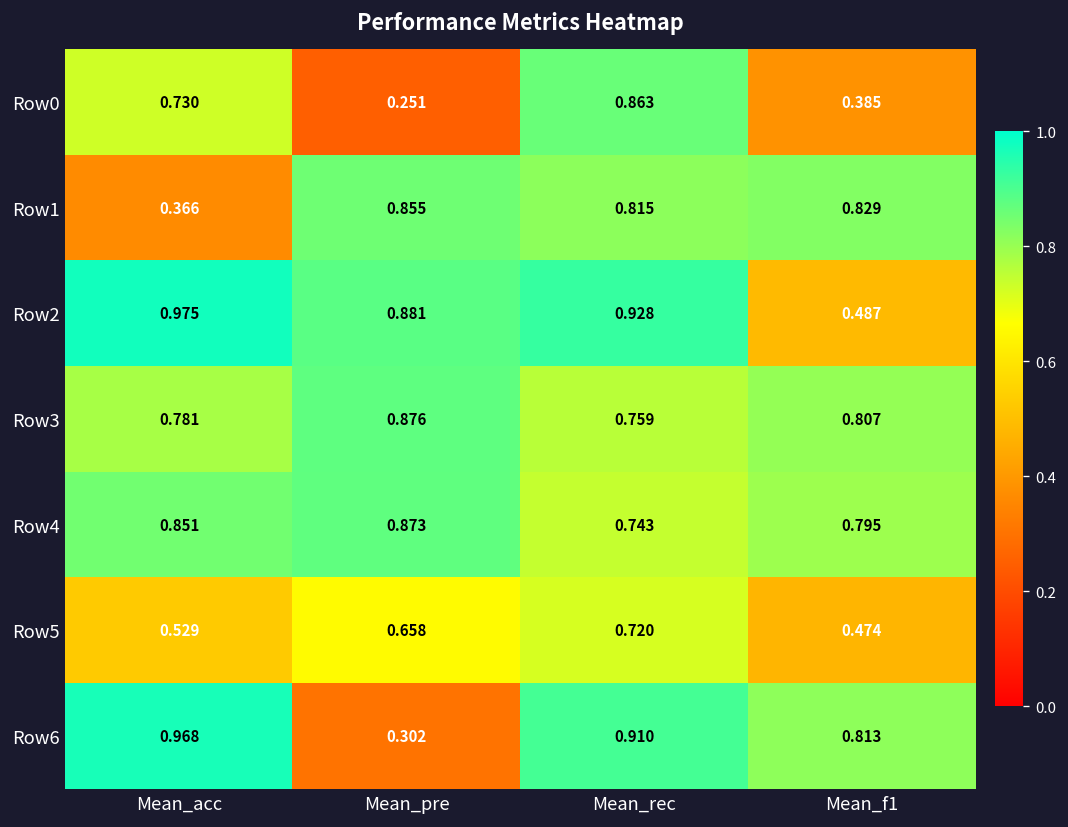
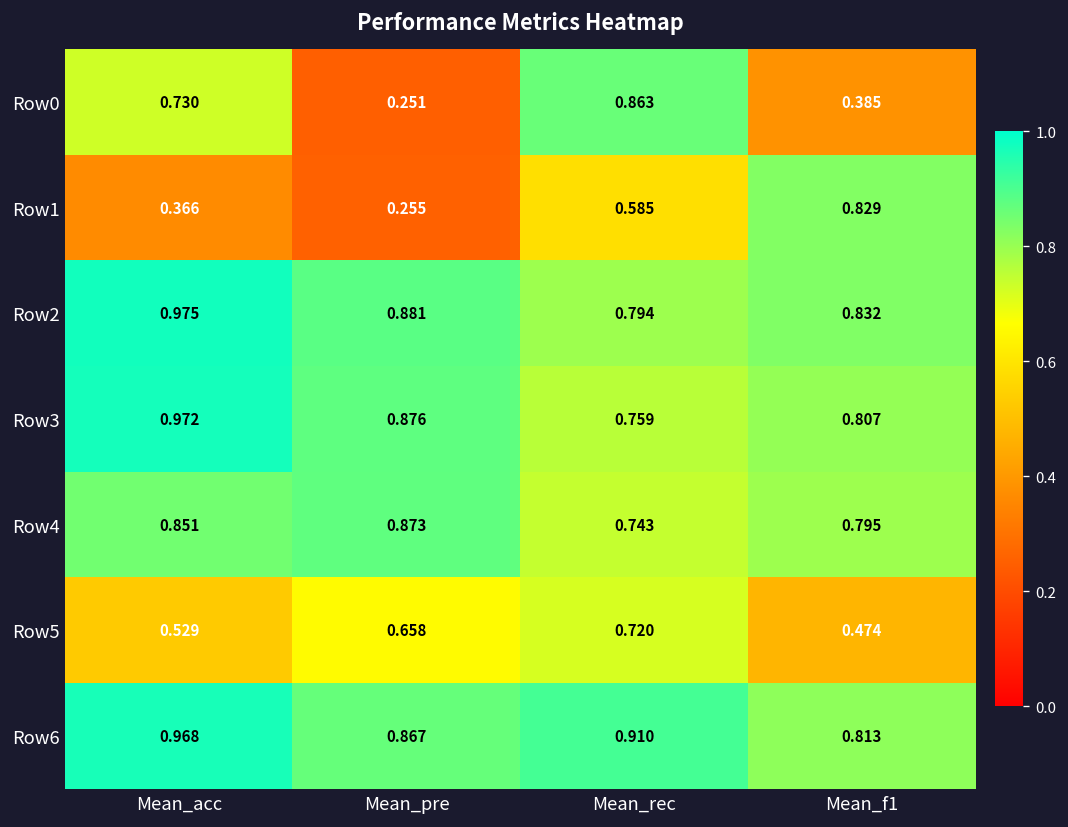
  {
    "Row0": {
      "Mean_acc": 0.730,
      "Mean_pre": 0.251,
      "Mean_rec": 0.863,
      "Mean_f1": 0.385
    },
    "Row1": {
      "Mean_acc": 0.366,
-     "Mean_pre": 0.855,
-     "Mean_rec": 0.815,
+     "Mean_pre": 0.255,
+     "Mean_rec": 0.585,
      "Mean_f1": 0.829
    },
    "Row2": {
      "Mean_acc": 0.975,
      "Mean_pre": 0.881,
-     "Mean_rec": 0.928,
-     "Mean_f1": 0.487
+     "Mean_rec": 0.794,
+     "Mean_f1": 0.832
    },
    "Row3": {
-     "Mean_acc": 0.781,
+     "Mean_acc": 0.972,
      "Mean_pre": 0.876,
      "Mean_rec": 0.759,
      "Mean_f1": 0.807
    },
    "Row4": {
      "Mean_acc": 0.851,
      "Mean_pre": 0.873,
      "Mean_rec": 0.743,
      "Mean_f1": 0.795
    },
    "Row5": {
      "Mean_acc": 0.529,
      "Mean_pre": 0.658,
      "Mean_rec": 0.720,
      "Mean_f1": 0.474
    },
    "Row6": {
      "Mean_acc": 0.968,
-     "Mean_pre": 0.302,
+     "Mean_pre": 0.867,
      "Mean_rec": 0.910,
      "Mean_f1": 0.813
    }
  }
